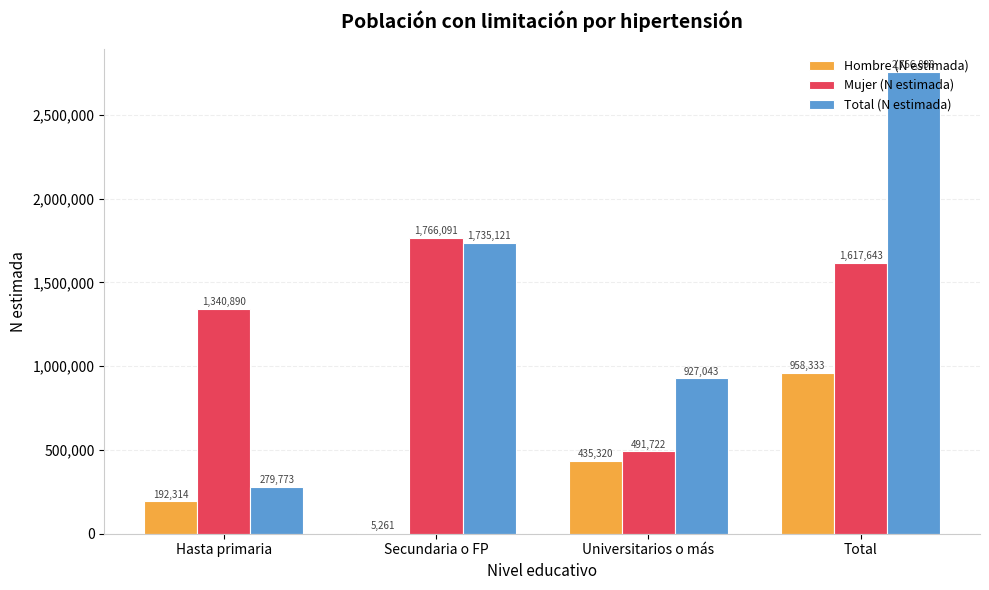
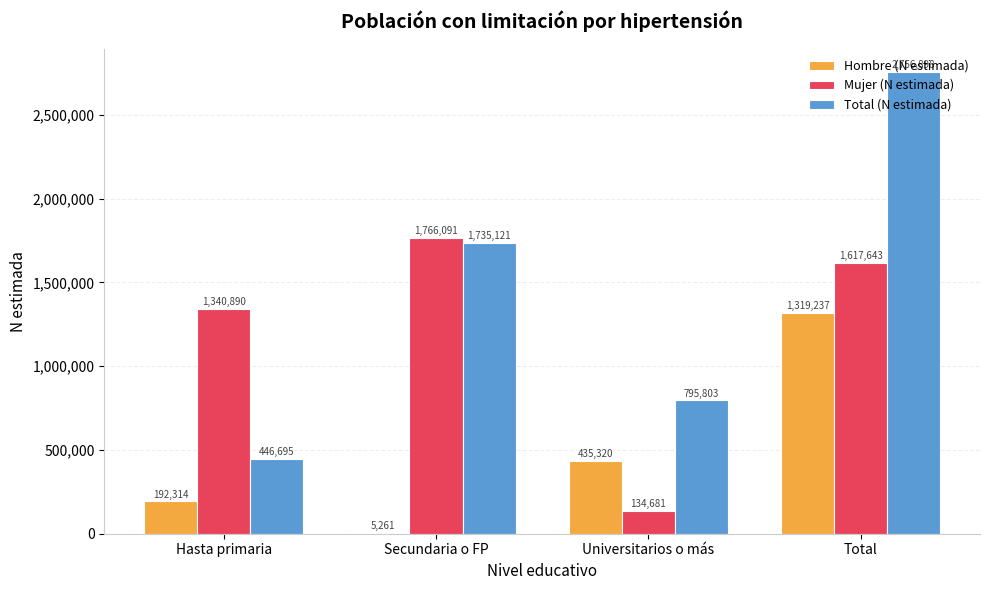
  {
    "Hombre (N estimada)": {
      "Hasta primaria": "192,314",
      "Secundaria o FP": "5,261",
      "Universitarios o más": "435,320",
-     "Total": "958,333"
+     "Total": "1,319,237"
    },
    "Mujer (N estimada)": {
      "Hasta primaria": "1,340,890",
      "Secundaria o FP": "1,766,091",
-     "Universitarios o más": "491,722",
+     "Universitarios o más": "134,681",
      "Total": "1,617,643"
    },
    "Total (N estimada)": {
-     "Hasta primaria": "279,773",
+     "Hasta primaria": "446,695",
      "Secundaria o FP": "1,735,121",
-     "Universitarios o más": "927,043",
+     "Universitarios o más": "795,803",
      "Total": "2,756,898"
    }
  }
